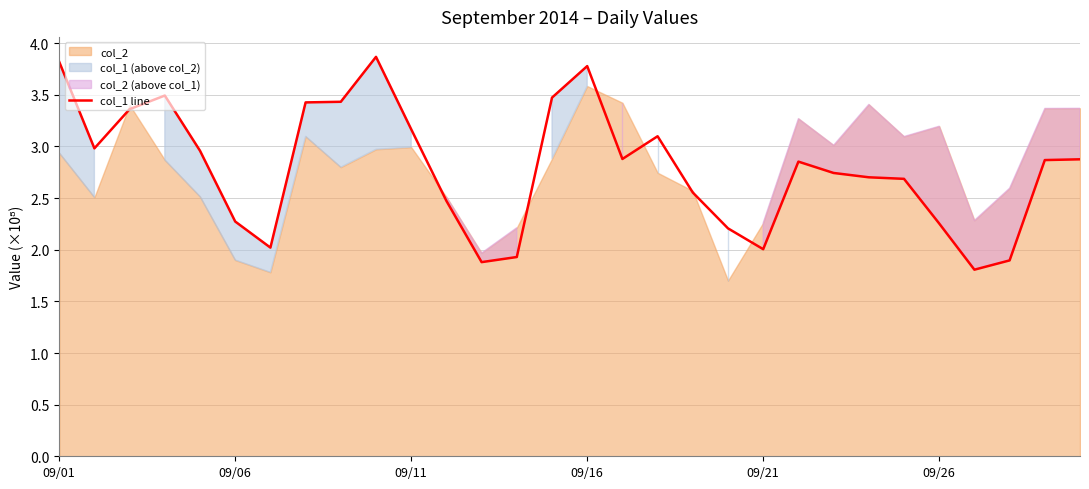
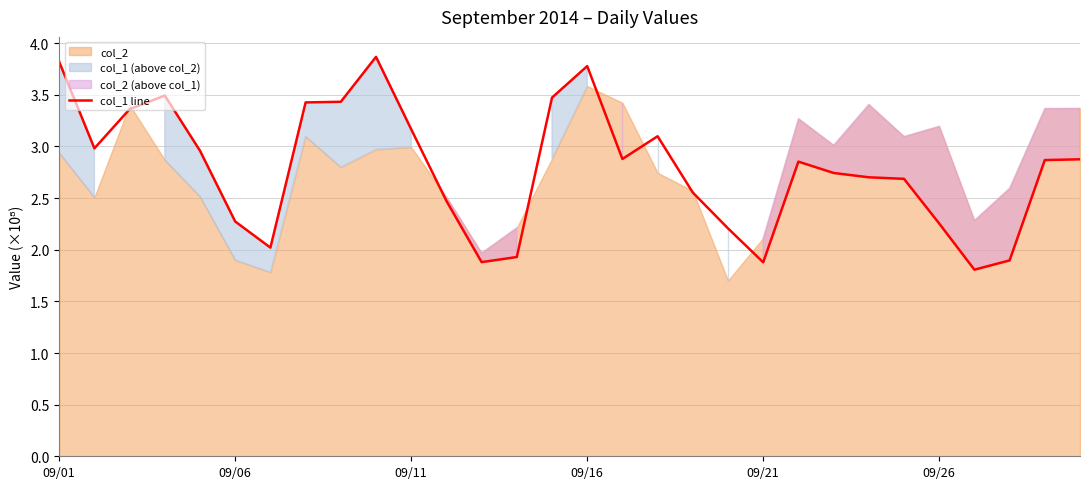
  {
    "col_1 line": {
      "09/01": 3.82,
      "09/06": 2.27,
      "09/11": 3.17,
      "09/16": 3.78,
-     "09/21": 2.01,
+     "09/21": 1.88,
      "09/26": 2.25
    },
    "col_2": {
      "09/01": 2.94,
      "09/06": 1.90,
      "09/11": 2.99,
      "09/16": 3.58,
-     "09/21": 2.26,
+     "09/21": 2.11,
      "09/26": 3.20
    }
  }
